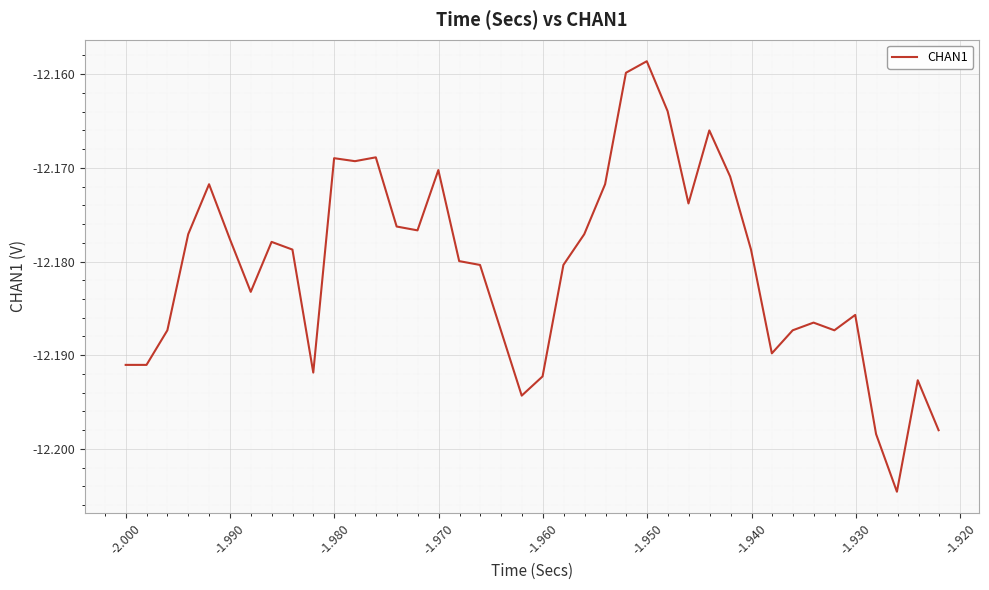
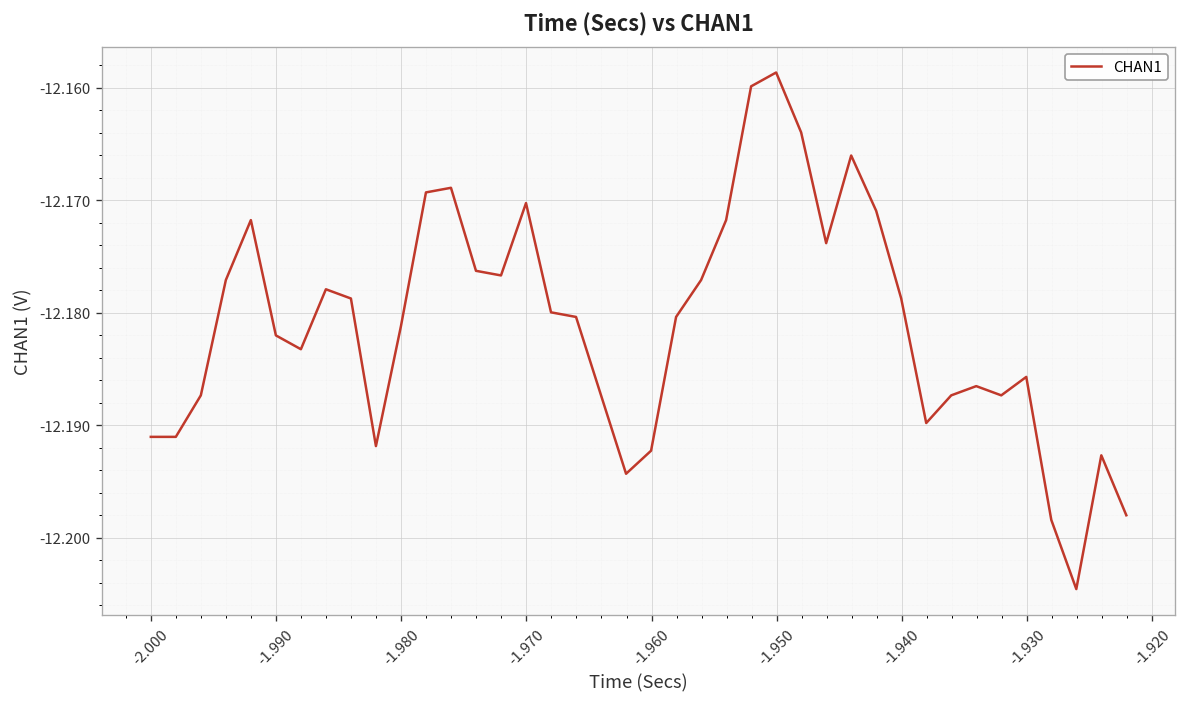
  {
    "-2.000": -12.191,
-   "-1.990": -12.178,
-   "-1.980": -12.169,
+   "-1.990": -12.182,
+   "-1.980": -12.181,
    "-1.970": -12.170,
    "-1.960": -12.192
  }
